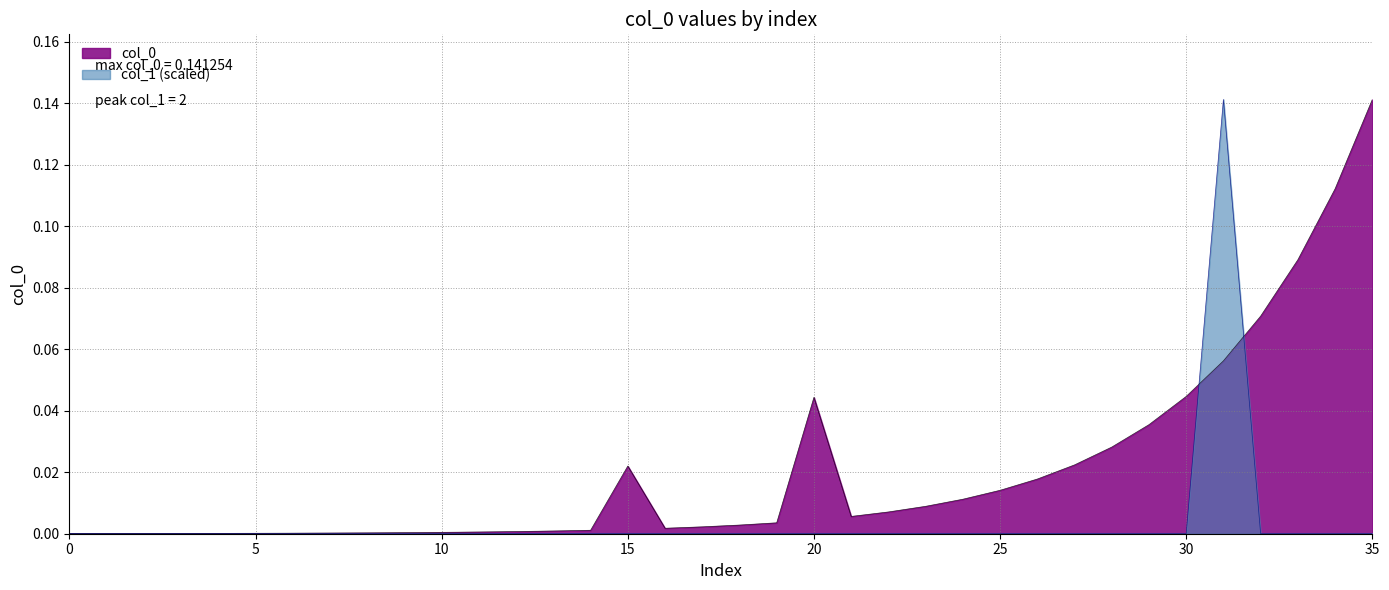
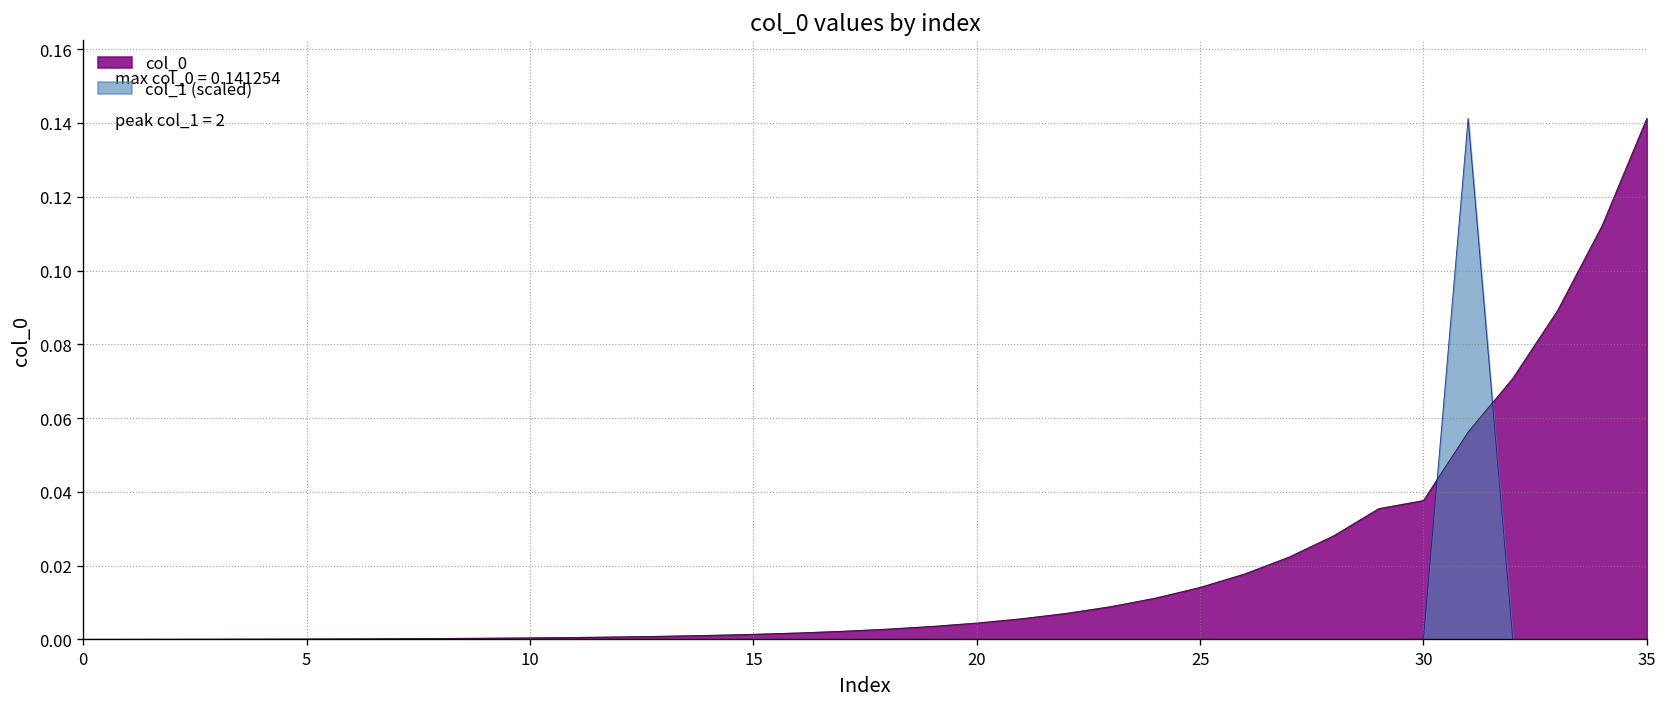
  {
    "col_0": {
-     "15": 0.022,
-     "20": 0.044,
+     "15": 0.001,
+     "20": 0.004,
      "25": 0.014,
-     "30": 0.045,
+     "30": 0.038,
      "35": 0.141
    },
    "col_1 (scaled)": {
      "15": 0.000,
      "20": 0.000,
      "25": 0.000,
      "30": 0.000,
      "35": 0.000
    }
  }
